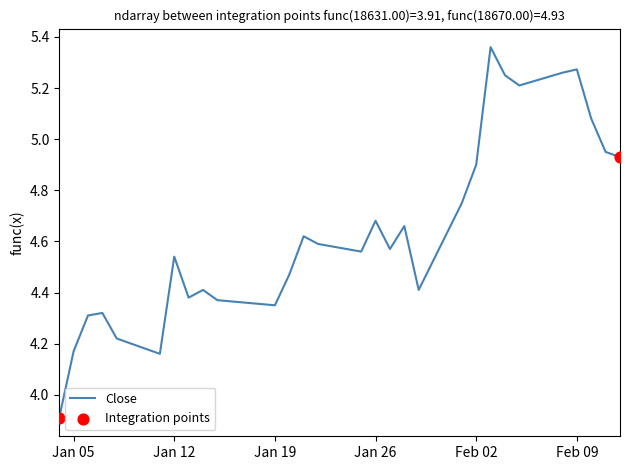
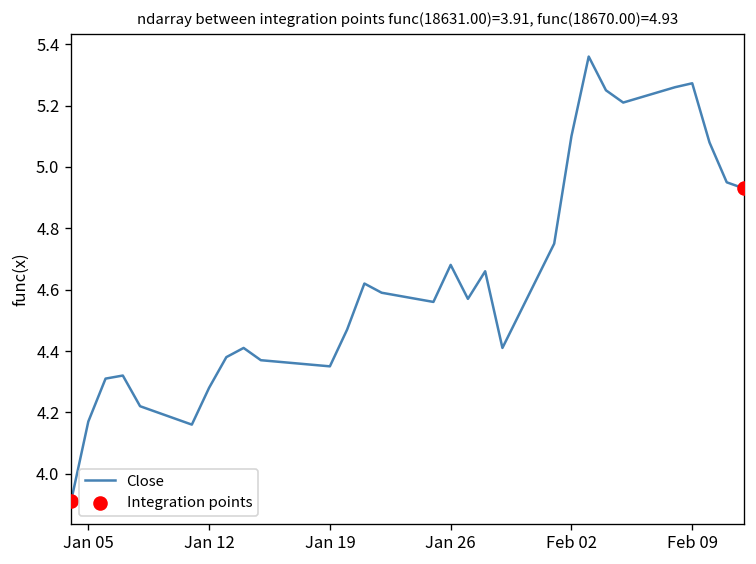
  {
    "Close": {
      "Jan 05": 4.17,
-     "Jan 12": 4.54,
+     "Jan 12": 4.28,
      "Jan 19": 4.35,
      "Jan 26": 4.68,
-     "Feb 02": 4.90,
+     "Feb 02": 5.10,
      "Feb 09": 5.27
    }
  }
